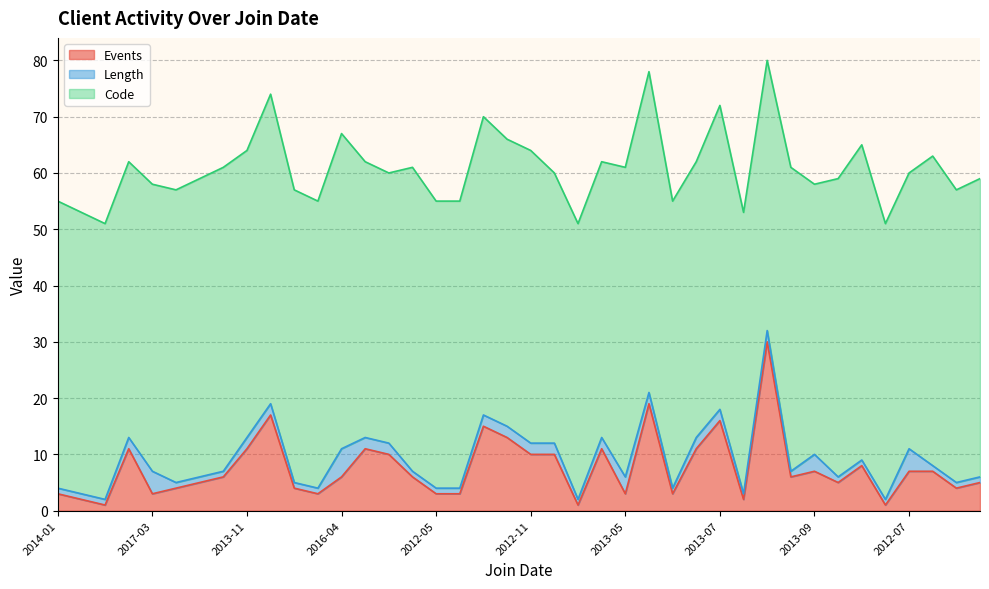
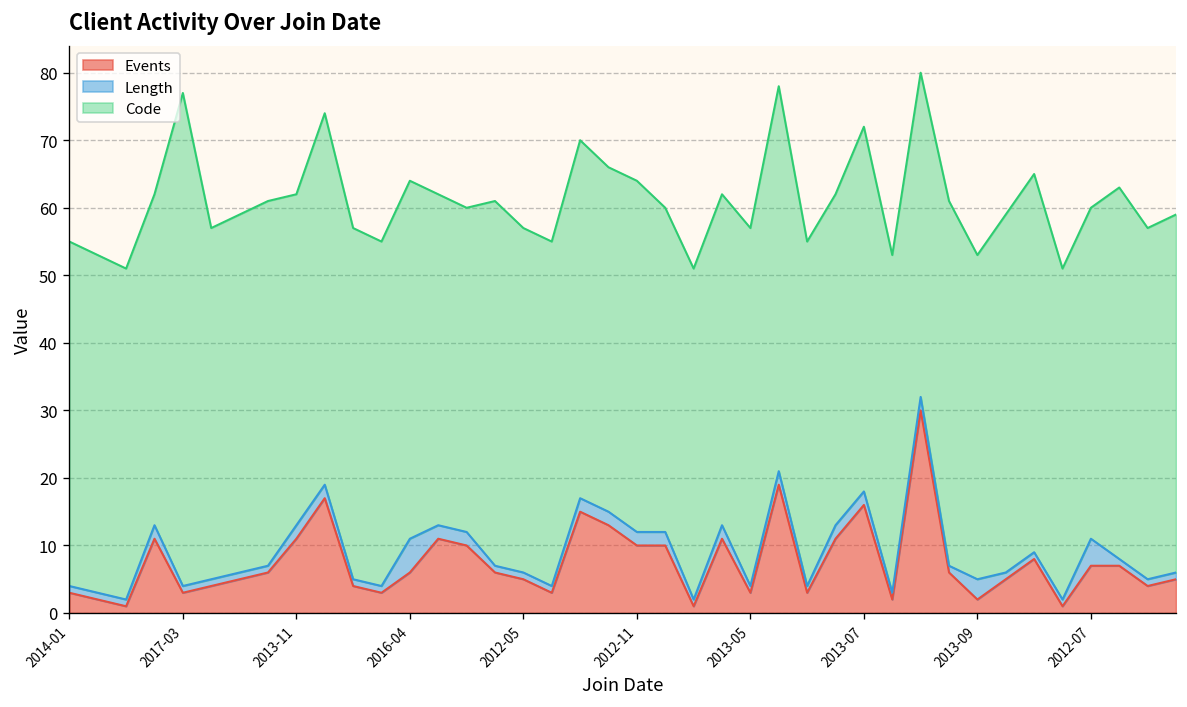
  {
    "Events": {
      "2017-03": 3,
      "2013-11": 11,
      "2016-04": 6,
-     "2012-05": 3,
+     "2012-05": 5,
      "2012-11": 10,
      "2013-05": 3,
-     "2013-09": 7,
+     "2013-09": 2,
      "2012-07": 7
    },
    "Length": {
-     "2017-03": 4,
+     "2017-03": 1,
      "2013-11": 2,
      "2016-04": 5,
      "2012-05": 1,
      "2012-11": 2,
-     "2013-05": 3,
+     "2013-05": 1,
      "2013-09": 3,
      "2012-07": 4
    },
    "Code": {
-     "2017-03": 51,
-     "2013-11": 51,
-     "2016-04": 56,
+     "2017-03": 73,
+     "2013-11": 49,
+     "2016-04": 53,
      "2012-05": 51,
      "2012-11": 52,
-     "2013-05": 55,
+     "2013-05": 53,
      "2013-09": 48,
      "2012-07": 49
    }
  }
